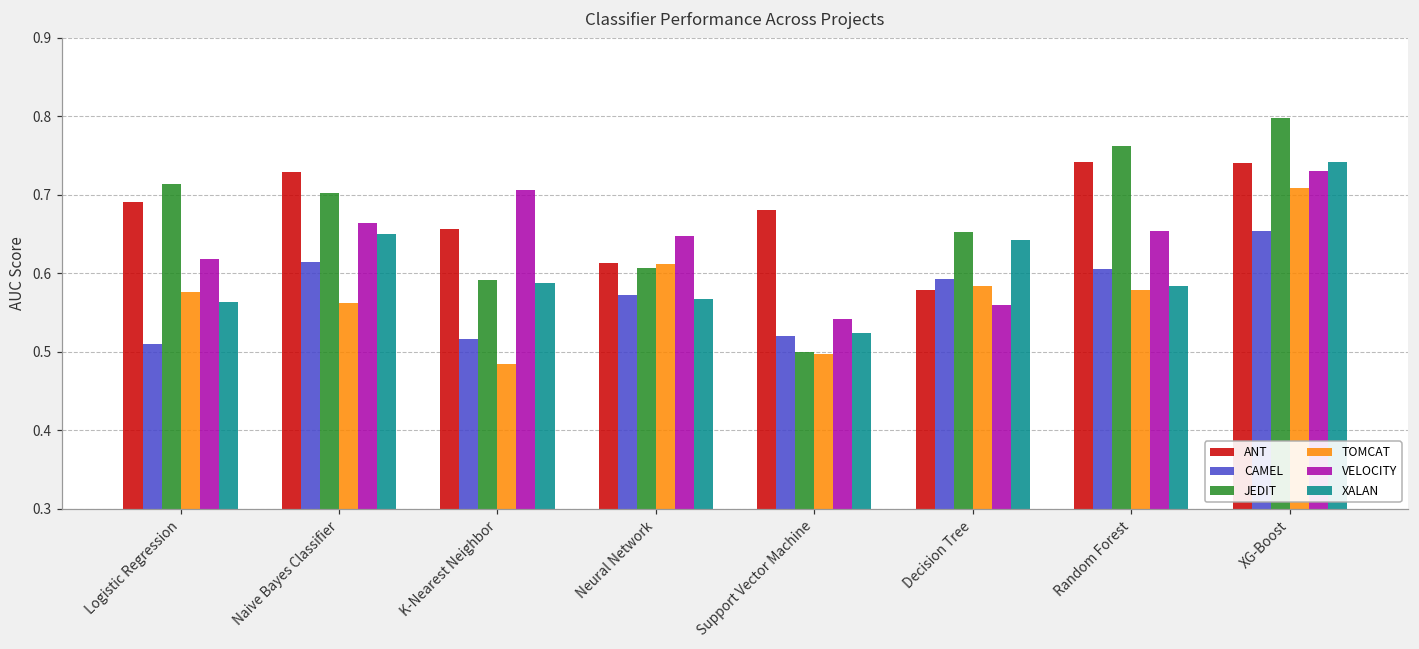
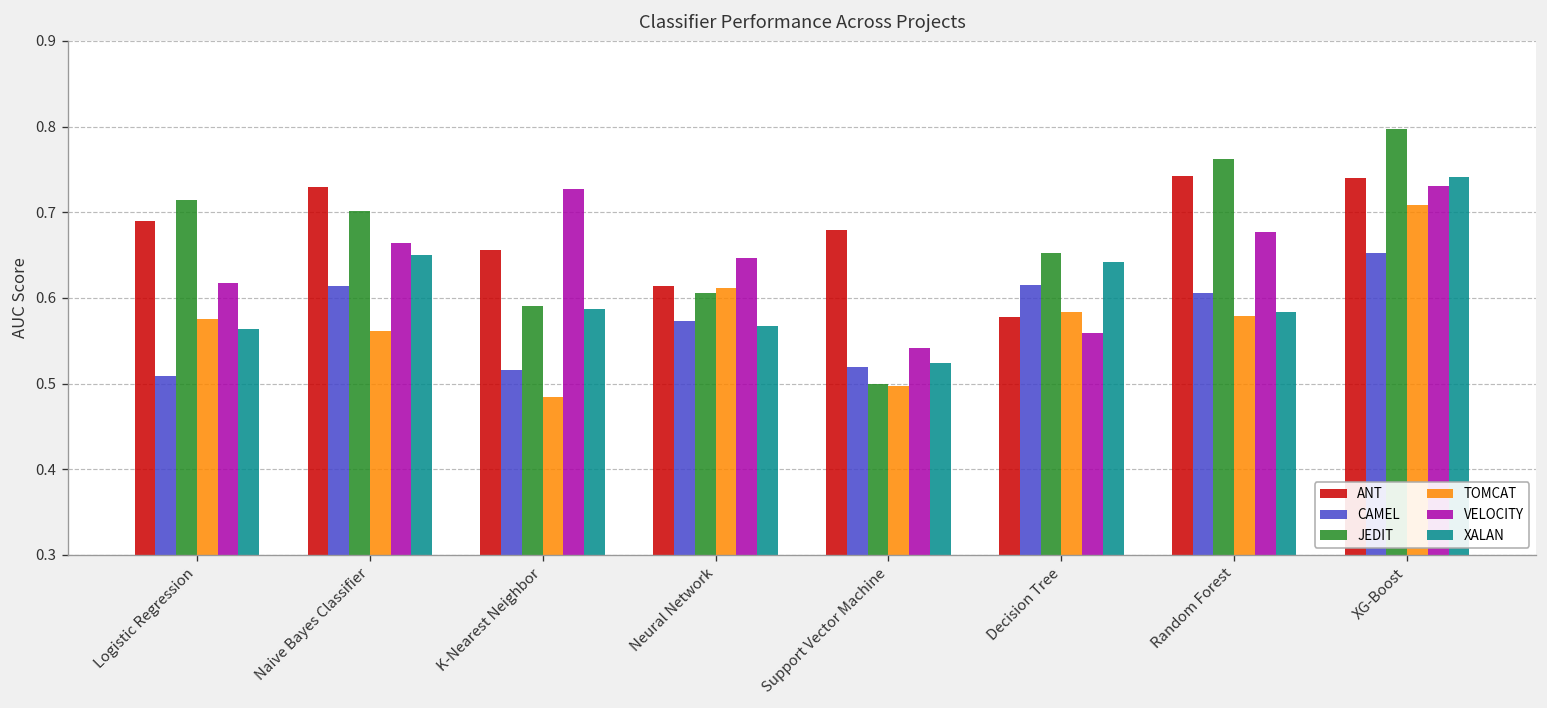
  {
    "ANT": {
      "Logistic Regression": 0.69,
      "Naive Bayes Classifier": 0.73,
      "K-Nearest Neighbor": 0.66,
      "Neural Network": 0.61,
      "Support Vector Machine": 0.68,
      "Decision Tree": 0.58,
      "Random Forest": 0.74,
      "XG-Boost": 0.74
    },
    "CAMEL": {
      "Logistic Regression": 0.51,
      "Naive Bayes Classifier": 0.61,
      "K-Nearest Neighbor": 0.52,
      "Neural Network": 0.57,
      "Support Vector Machine": 0.52,
-     "Decision Tree": 0.59,
+     "Decision Tree": 0.62,
      "Random Forest": 0.61,
      "XG-Boost": 0.65
    },
    "JEDIT": {
      "Logistic Regression": 0.71,
      "Naive Bayes Classifier": 0.70,
      "K-Nearest Neighbor": 0.59,
      "Neural Network": 0.61,
      "Support Vector Machine": 0.50,
      "Decision Tree": 0.65,
      "Random Forest": 0.76,
      "XG-Boost": 0.80
    },
    "TOMCAT": {
      "Logistic Regression": 0.58,
      "Naive Bayes Classifier": 0.56,
      "K-Nearest Neighbor": 0.48,
      "Neural Network": 0.61,
      "Support Vector Machine": 0.50,
      "Decision Tree": 0.58,
      "Random Forest": 0.58,
      "XG-Boost": 0.71
    },
    "VELOCITY": {
      "Logistic Regression": 0.62,
      "Naive Bayes Classifier": 0.66,
-     "K-Nearest Neighbor": 0.71,
+     "K-Nearest Neighbor": 0.73,
      "Neural Network": 0.65,
      "Support Vector Machine": 0.54,
      "Decision Tree": 0.56,
-     "Random Forest": 0.65,
+     "Random Forest": 0.68,
      "XG-Boost": 0.73
    },
    "XALAN": {
      "Logistic Regression": 0.56,
      "Naive Bayes Classifier": 0.65,
      "K-Nearest Neighbor": 0.59,
      "Neural Network": 0.57,
      "Support Vector Machine": 0.52,
      "Decision Tree": 0.64,
      "Random Forest": 0.58,
      "XG-Boost": 0.74
    }
  }
